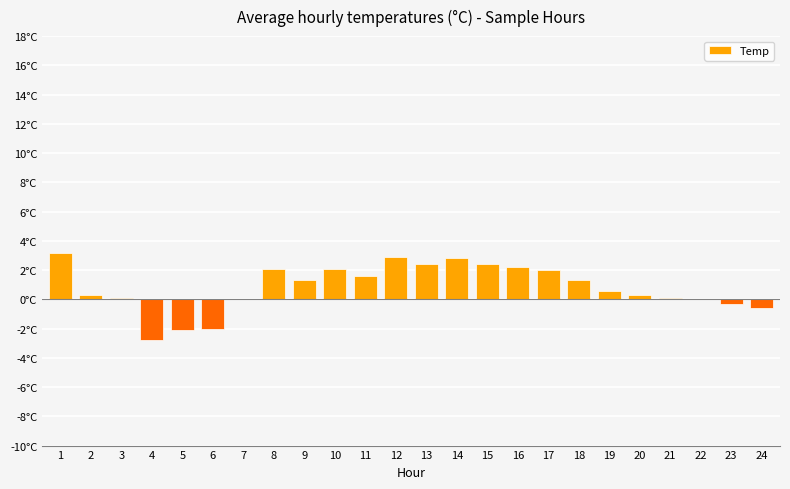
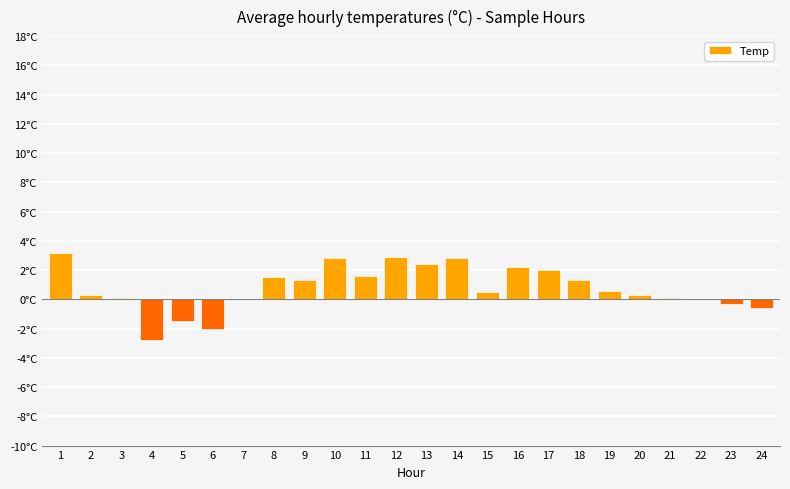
  {
    "1": "3.2°C",
    "2": "0.3°C",
    "4": "-2.8°C",
-   "5": "-2.1°C",
+   "5": "-1.5°C",
    "6": "-2.0°C",
    "7": "0.0°C",
-   "8": "2.1°C",
+   "8": "1.5°C",
    "9": "1.3°C",
-   "10": "2.1°C",
+   "10": "2.8°C",
    "11": "1.6°C",
    "12": "2.9°C",
    "13": "2.4°C",
    "14": "2.8°C",
-   "15": "2.4°C",
+   "15": "0.5°C",
    "16": "2.2°C",
    "17": "2.0°C",
    "18": "1.3°C",
    "19": "0.6°C",
    "20": "0.3°C",
    "22": "0.0°C",
    "23": "-0.3°C",
    "24": "-0.6°C"
  }
